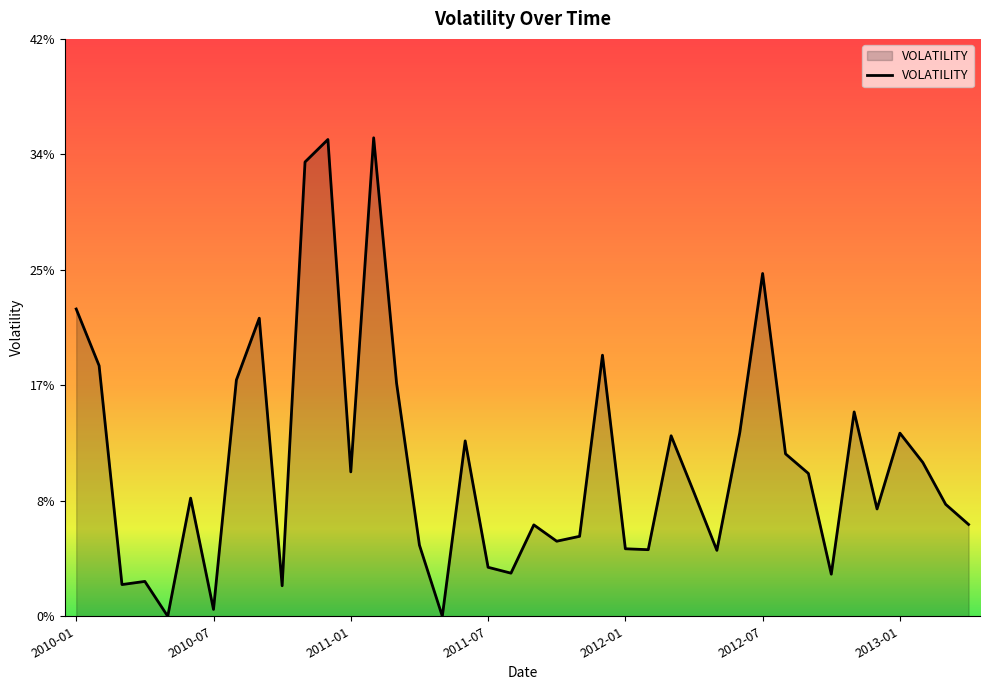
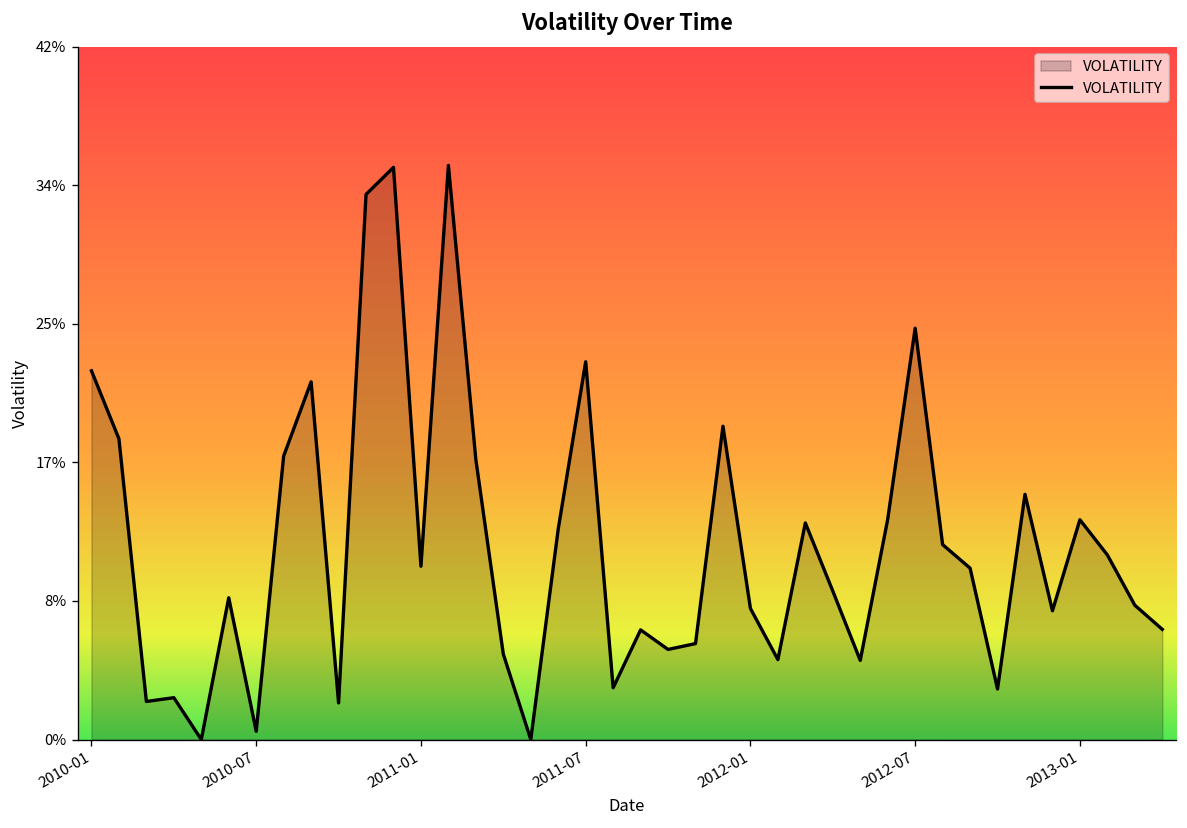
  {
    "2010-01": "22.4%",
    "2010-07": "0.5%",
    "2011-01": "10.5%",
-   "2011-07": "3.6%",
-   "2012-01": "4.9%",
+   "2011-07": "22.9%",
+   "2012-01": "7.9%",
    "2012-07": "24.9%",
    "2013-01": "13.3%"
  }
